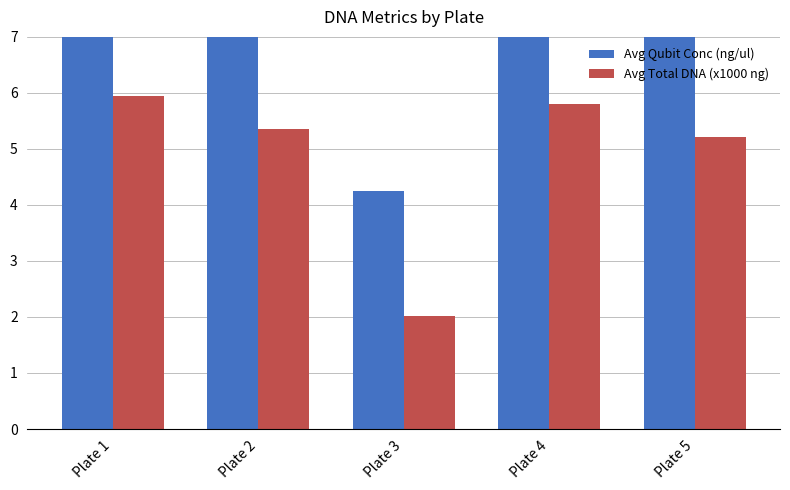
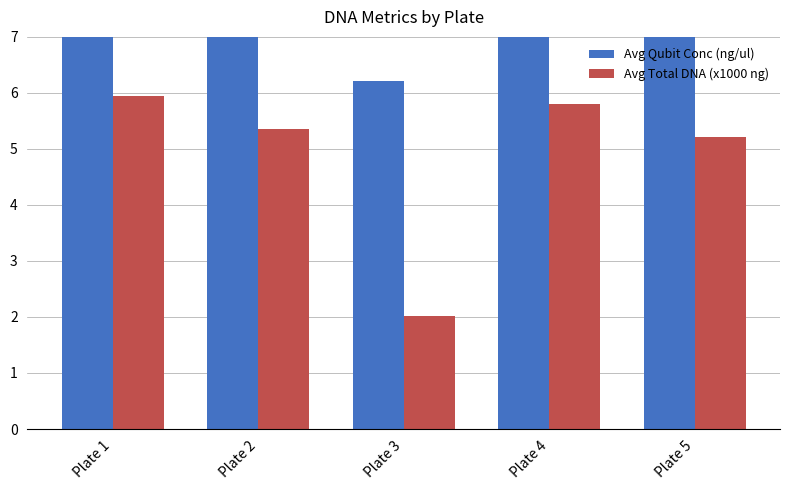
  {
    "Avg Qubit Conc (ng/ul)": {
-     "Plate 3": 4.3
+     "Plate 3": 6.2
    },
    "Avg Total DNA (x1000 ng)": {
      "Plate 1": 6.0,
      "Plate 2": 5.4,
      "Plate 3": 2.0,
      "Plate 4": 5.8,
      "Plate 5": 5.2
    }
  }
